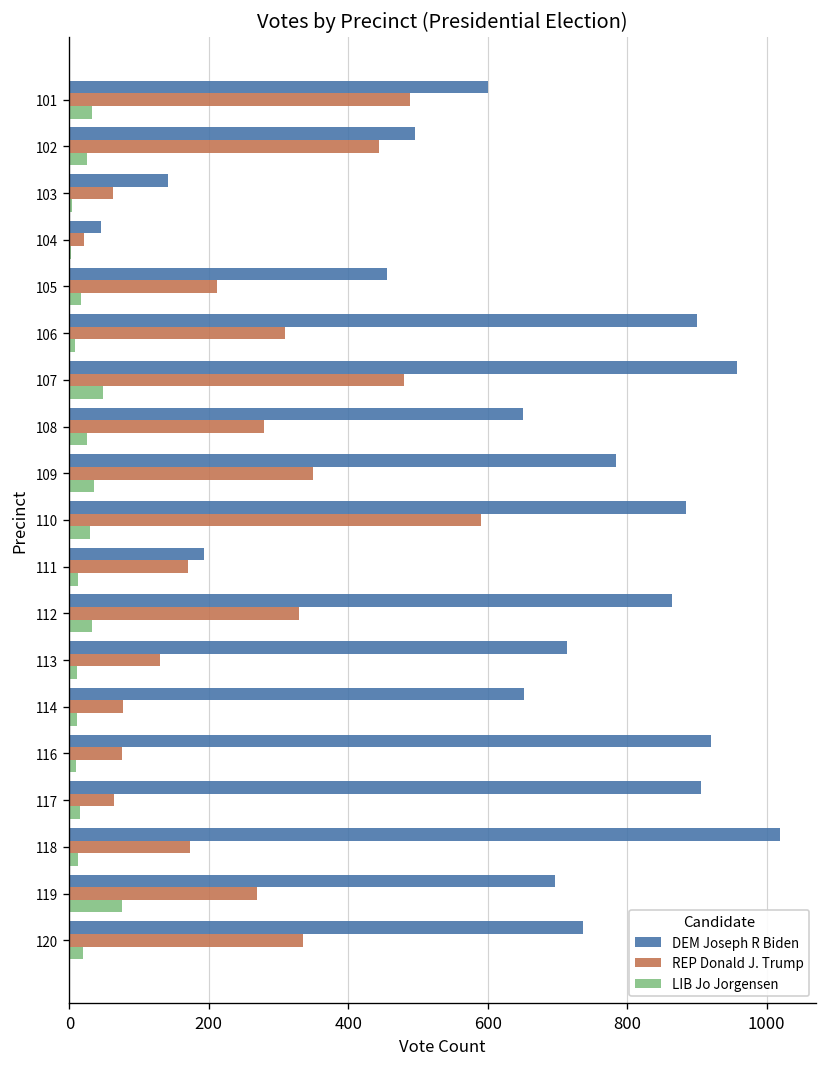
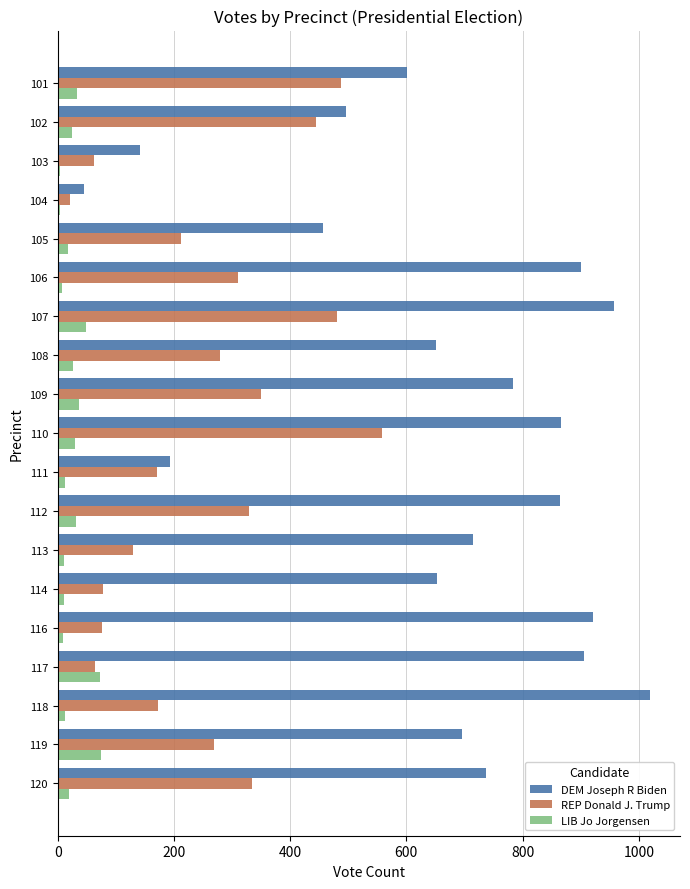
  {
    "DEM Joseph R Biden": {
      "101": 600,
      "102": 500,
      "103": 140,
      "104": 50,
      "105": 460,
      "106": 900,
      "107": 960,
      "108": 650,
      "109": 780,
-     "110": 880,
+     "110": 870,
      "111": 190,
      "112": 870,
      "113": 710,
      "114": 650,
      "116": 920,
      "117": 910,
      "118": 1020,
      "119": 700,
      "120": 740
    },
    "REP Donald J. Trump": {
      "101": 490,
      "102": 440,
      "103": 60,
      "104": 20,
      "105": 210,
      "106": 310,
      "107": 480,
      "108": 280,
      "109": 350,
-     "110": 590,
+     "110": 560,
      "111": 170,
      "112": 330,
      "113": 130,
      "114": 80,
      "116": 80,
      "117": 60,
      "118": 170,
      "119": 270,
      "120": 340
    },
    "LIB Jo Jorgensen": {
      "101": 30,
      "102": 30,
      "105": 20,
      "106": 10,
      "107": 50,
      "108": 30,
      "109": 40,
      "110": 30,
      "111": 10,
      "112": 30,
      "113": 10,
      "114": 10,
      "116": 10,
-     "117": 20,
+     "117": 70,
      "118": 10,
      "119": 80,
      "120": 20
    }
  }
